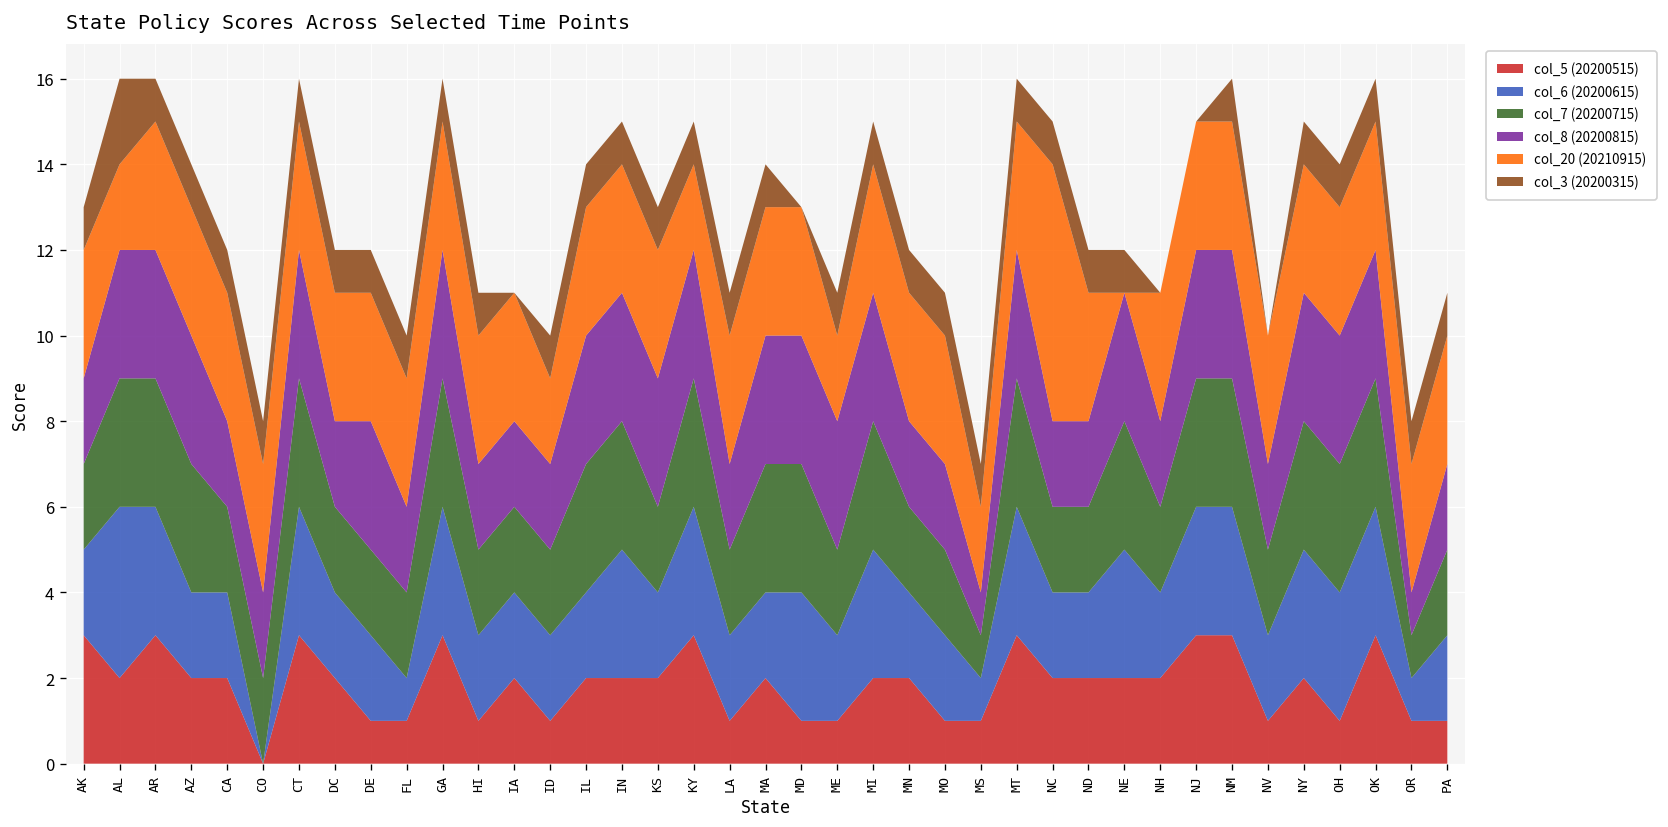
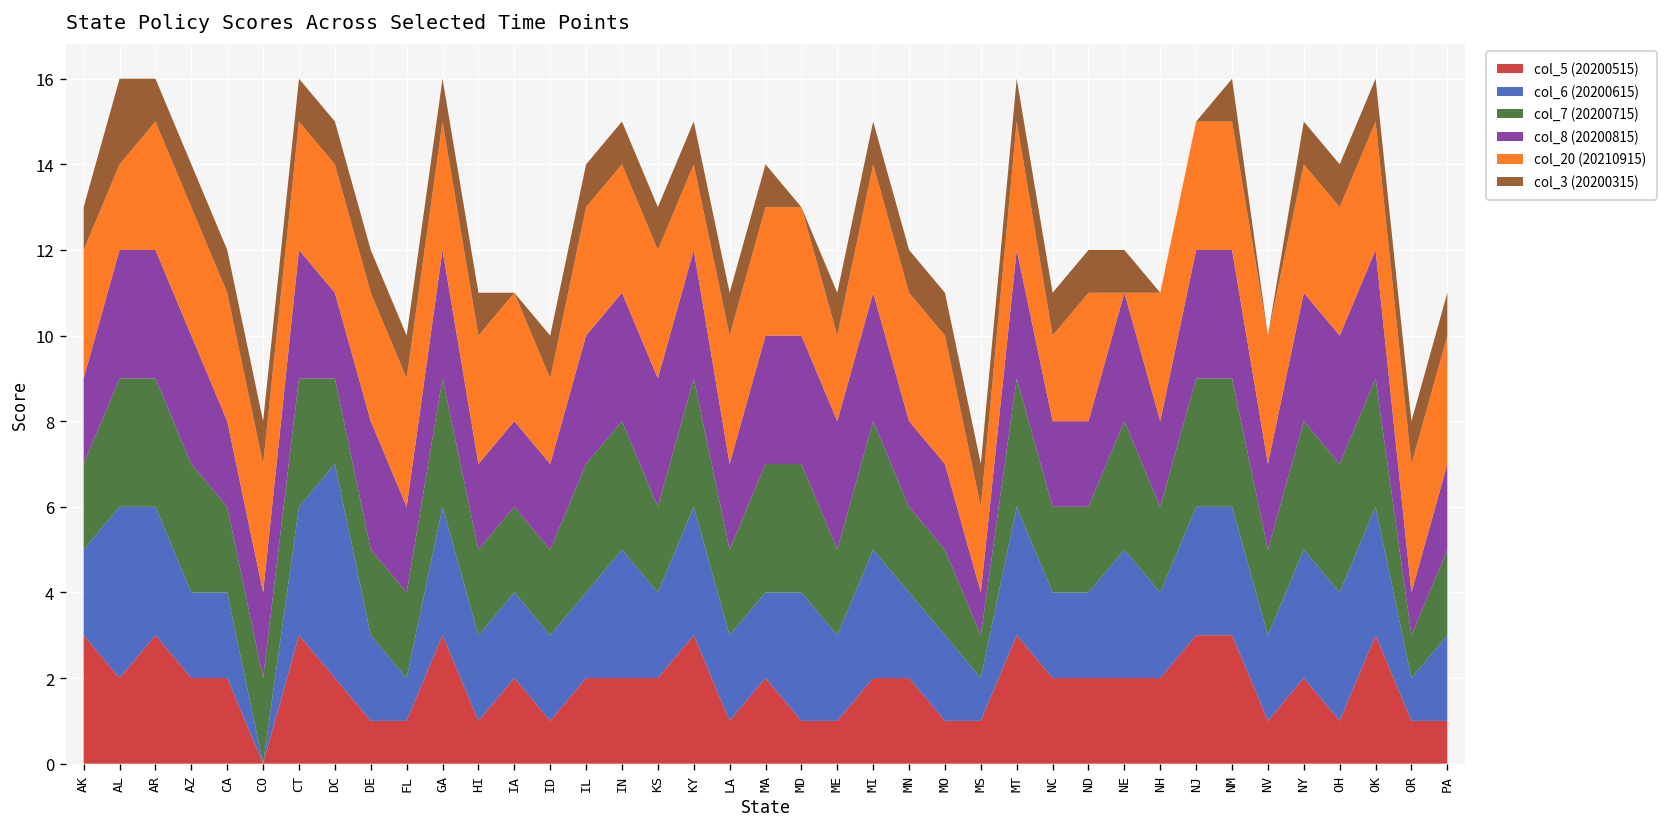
  {
    "col_6 (20200615)": {
      "AK": 2,
      "AL": 4,
      "AR": 3,
      "AZ": 2,
      "CA": 2,
      "CT": 3,
-     "DC": 2,
+     "DC": 5,
      "DE": 2,
      "FL": 1,
      "GA": 3,
      "HI": 2,
      "IA": 2,
      "ID": 2,
      "IL": 2,
      "IN": 3,
      "KS": 2,
      "KY": 3,
      "LA": 2,
      "MA": 2,
      "MD": 3,
      "ME": 2,
      "MI": 3,
      "MN": 2,
      "MO": 2,
      "MS": 1,
      "MT": 3,
      "NC": 2,
      "ND": 2,
      "NE": 3,
      "NH": 2,
      "NJ": 3,
      "NM": 3,
      "NV": 2,
      "NY": 3,
      "OH": 3,
      "OK": 3,
      "OR": 1,
      "PA": 2
    },
    "col_20 (20210915)": {
      "AK": 3,
      "AL": 2,
      "AR": 3,
      "AZ": 3,
      "CA": 3,
      "CO": 3,
      "CT": 3,
      "DC": 3,
      "DE": 3,
      "FL": 3,
      "GA": 3,
      "HI": 3,
      "ID": 2,
      "IL": 3,
      "IN": 3,
      "KS": 3,
      "KY": 2,
      "LA": 3,
      "MA": 3,
      "ME": 2,
      "MI": 3,
      "MN": 3,
      "MO": 3,
      "MS": 2,
      "MT": 3,
-     "NC": 6,
+     "NC": 2,
      "ND": 3,
      "NM": 3,
      "NY": 3,
      "OH": 3,
      "OK": 3,
      "OR": 3,
      "PA": 3
    }
  }
